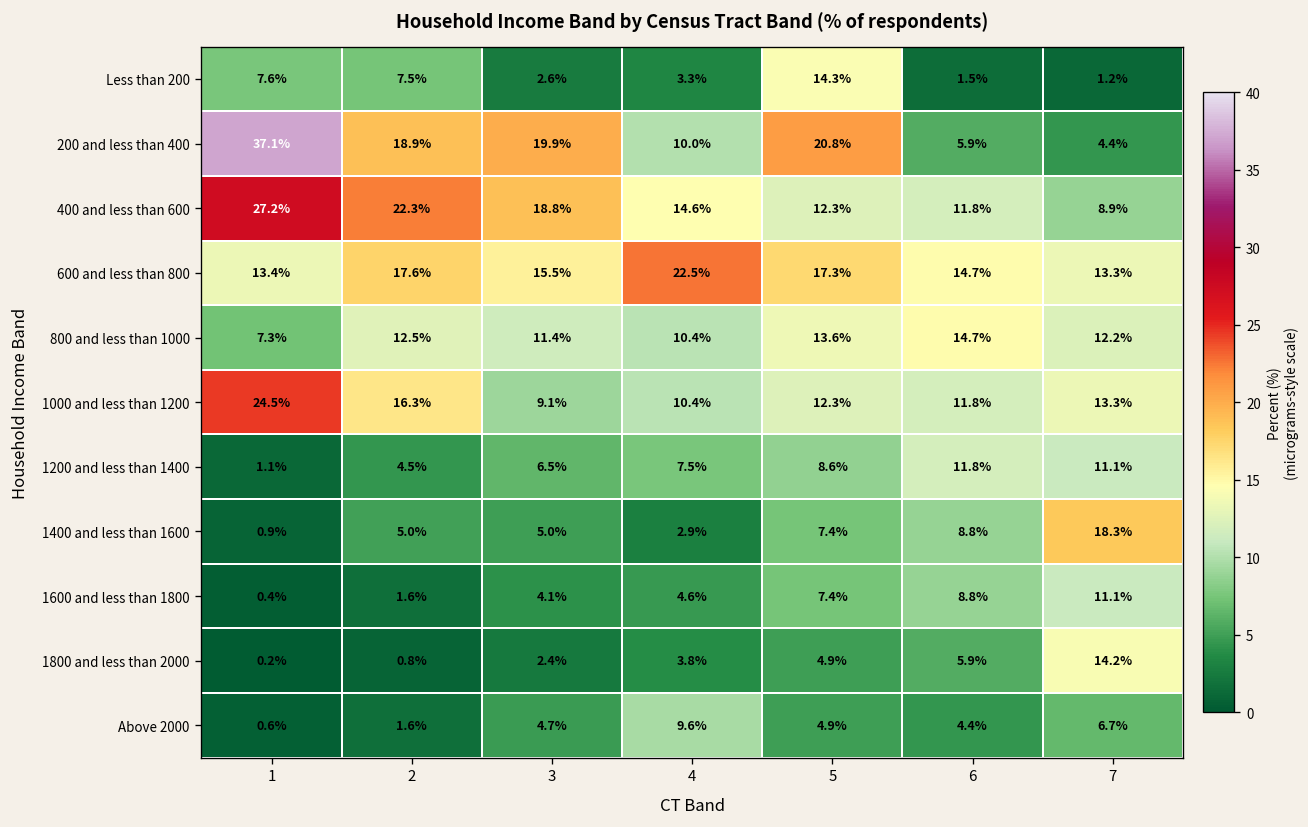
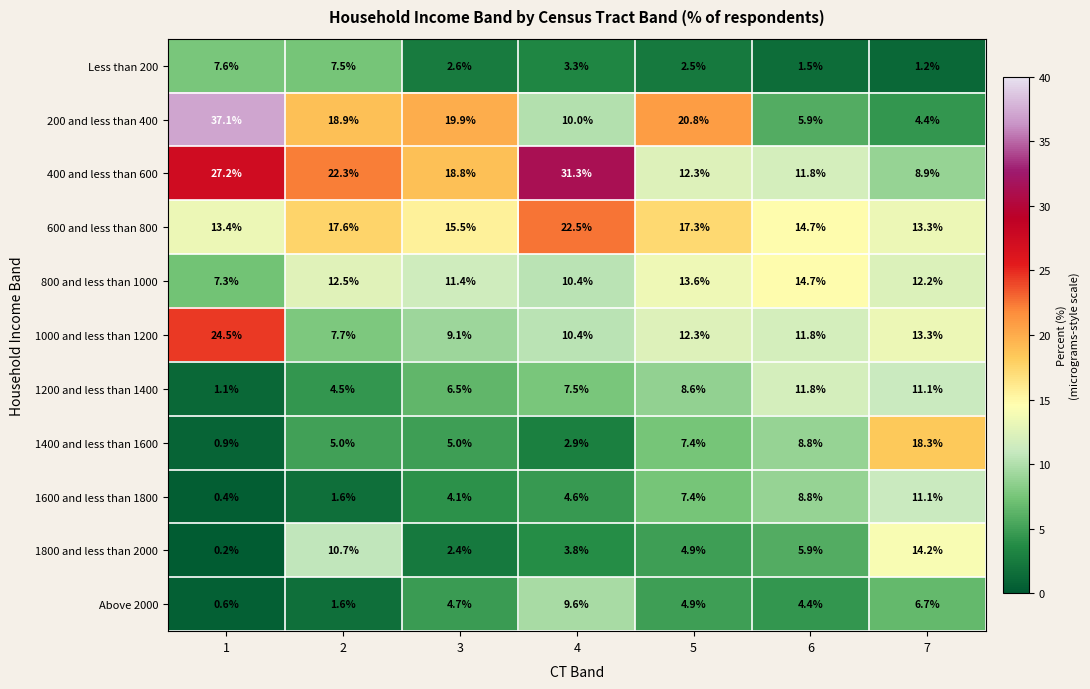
  {
    "Less than 200": {
      "1": "7.6%",
      "2": "7.5%",
      "3": "2.6%",
      "4": "3.3%",
-     "5": "14.3%",
+     "5": "2.5%",
      "6": "1.5%",
      "7": "1.2%"
    },
    "200 and less than 400": {
      "1": "37.1%",
      "2": "18.9%",
      "3": "19.9%",
      "4": "10.0%",
      "5": "20.8%",
      "6": "5.9%",
      "7": "4.4%"
    },
    "400 and less than 600": {
      "1": "27.2%",
      "2": "22.3%",
      "3": "18.8%",
-     "4": "14.6%",
+     "4": "31.3%",
      "5": "12.3%",
      "6": "11.8%",
      "7": "8.9%"
    },
    "600 and less than 800": {
      "1": "13.4%",
      "2": "17.6%",
      "3": "15.5%",
      "4": "22.5%",
      "5": "17.3%",
      "6": "14.7%",
      "7": "13.3%"
    },
    "800 and less than 1000": {
      "1": "7.3%",
      "2": "12.5%",
      "3": "11.4%",
      "4": "10.4%",
      "5": "13.6%",
      "6": "14.7%",
      "7": "12.2%"
    },
    "1000 and less than 1200": {
      "1": "24.5%",
-     "2": "16.3%",
+     "2": "7.7%",
      "3": "9.1%",
      "4": "10.4%",
      "5": "12.3%",
      "6": "11.8%",
      "7": "13.3%"
    },
    "1200 and less than 1400": {
      "1": "1.1%",
      "2": "4.5%",
      "3": "6.5%",
      "4": "7.5%",
      "5": "8.6%",
      "6": "11.8%",
      "7": "11.1%"
    },
    "1400 and less than 1600": {
      "1": "0.9%",
      "2": "5.0%",
      "3": "5.0%",
      "4": "2.9%",
      "5": "7.4%",
      "6": "8.8%",
      "7": "18.3%"
    },
    "1600 and less than 1800": {
      "1": "0.4%",
      "2": "1.6%",
      "3": "4.1%",
      "4": "4.6%",
      "5": "7.4%",
      "6": "8.8%",
      "7": "11.1%"
    },
    "1800 and less than 2000": {
      "1": "0.2%",
-     "2": "0.8%",
+     "2": "10.7%",
      "3": "2.4%",
      "4": "3.8%",
      "5": "4.9%",
      "6": "5.9%",
      "7": "14.2%"
    },
    "Above 2000": {
      "1": "0.6%",
      "2": "1.6%",
      "3": "4.7%",
      "4": "9.6%",
      "5": "4.9%",
      "6": "4.4%",
      "7": "6.7%"
    }
  }
